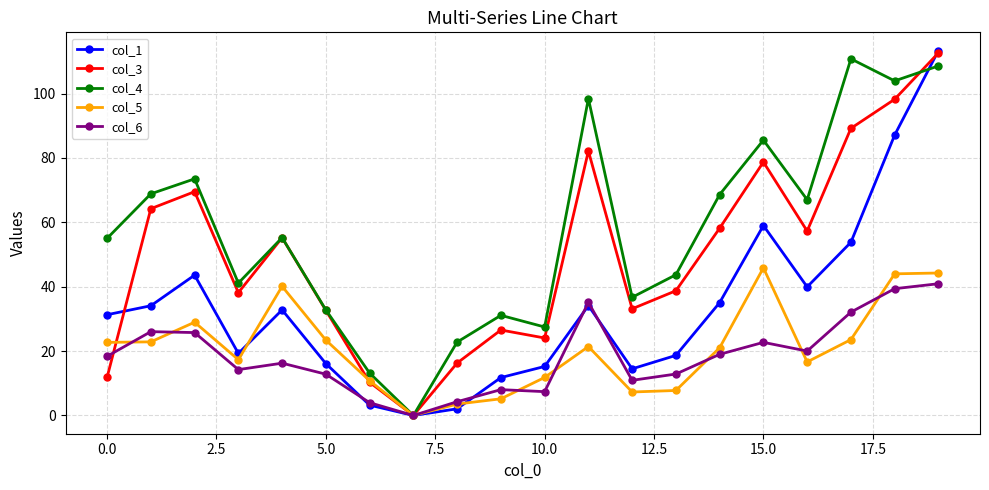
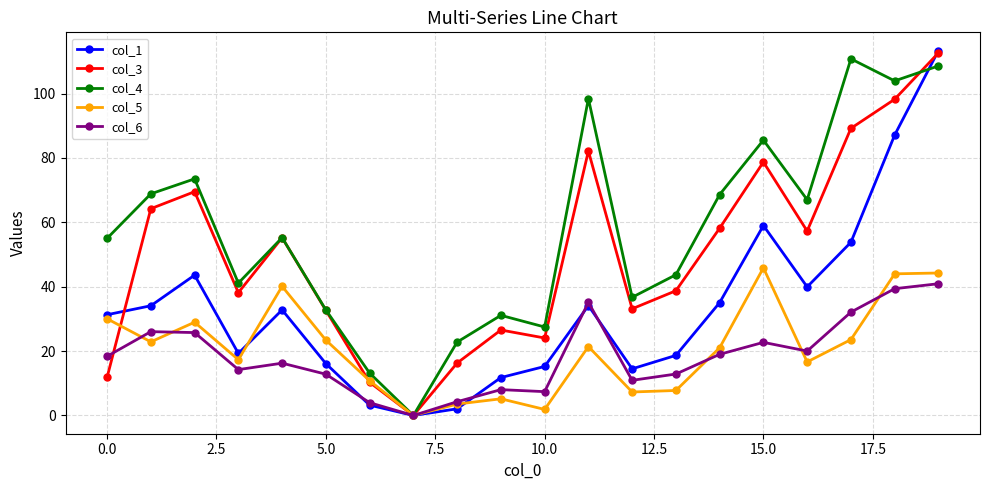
  {
    "col_1": {
      "0.0": 31,
      "5.0": 16,
      "10.0": 15,
      "15.0": 59
    },
    "col_3": {
      "0.0": 12,
      "10.0": 24,
      "15.0": 79
    },
    "col_4": {
      "0.0": 55,
      "10.0": 27,
      "15.0": 86
    },
    "col_5": {
-     "0.0": 23,
+     "0.0": 30,
      "5.0": 23,
-     "10.0": 12,
+     "10.0": 2,
      "15.0": 46
    },
    "col_6": {
      "0.0": 18,
      "5.0": 13,
      "10.0": 7,
      "15.0": 23
    }
  }
